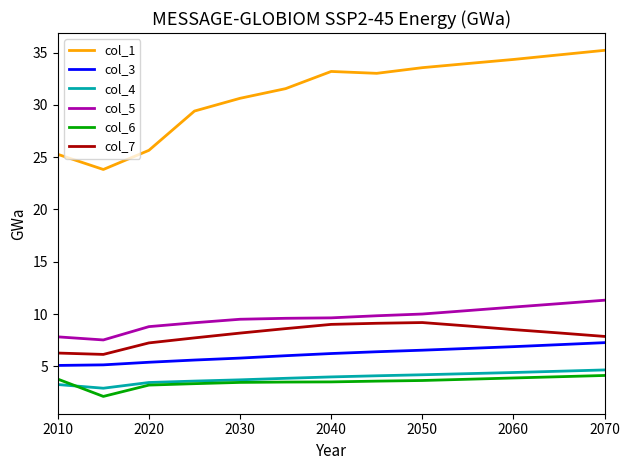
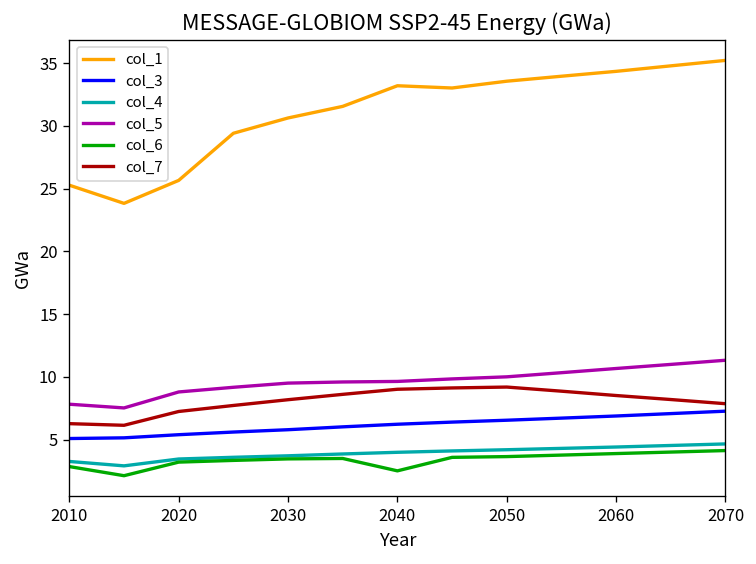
  {
    "col_1": {
      "2010": 25.3,
      "2020": 25.7,
      "2030": 30.6,
      "2040": 33.2,
      "2050": 33.6,
      "2060": 34.3,
      "2070": 35.2
    },
    "col_3": {
      "2010": 5.1,
      "2020": 5.4,
      "2030": 5.8,
      "2040": 6.2,
      "2050": 6.5,
      "2060": 6.9,
      "2070": 7.3
    },
    "col_4": {
      "2010": 3.3,
      "2020": 3.5,
      "2030": 3.7,
      "2040": 4.0,
      "2050": 4.2,
      "2060": 4.4,
      "2070": 4.7
    },
    "col_5": {
      "2010": 7.8,
      "2020": 8.8,
      "2030": 9.5,
      "2040": 9.6,
      "2050": 10.0,
      "2060": 10.7,
      "2070": 11.3
    },
    "col_6": {
-     "2010": 3.8,
+     "2010": 2.8,
      "2020": 3.2,
      "2030": 3.5,
-     "2040": 3.5,
+     "2040": 2.5,
      "2050": 3.6,
      "2060": 3.9,
      "2070": 4.1
    },
    "col_7": {
      "2010": 6.3,
      "2020": 7.2,
      "2030": 8.2,
      "2040": 9.0,
      "2050": 9.2,
      "2060": 8.5,
      "2070": 7.9
    }
  }
